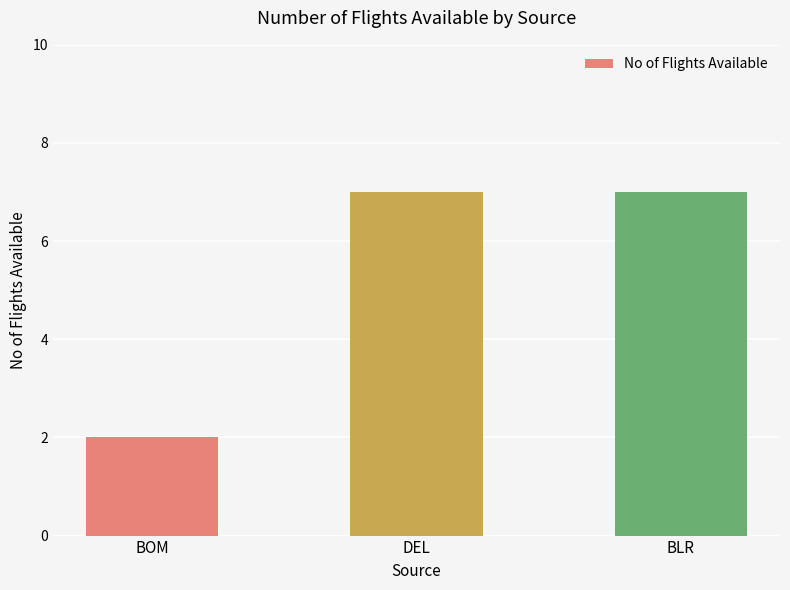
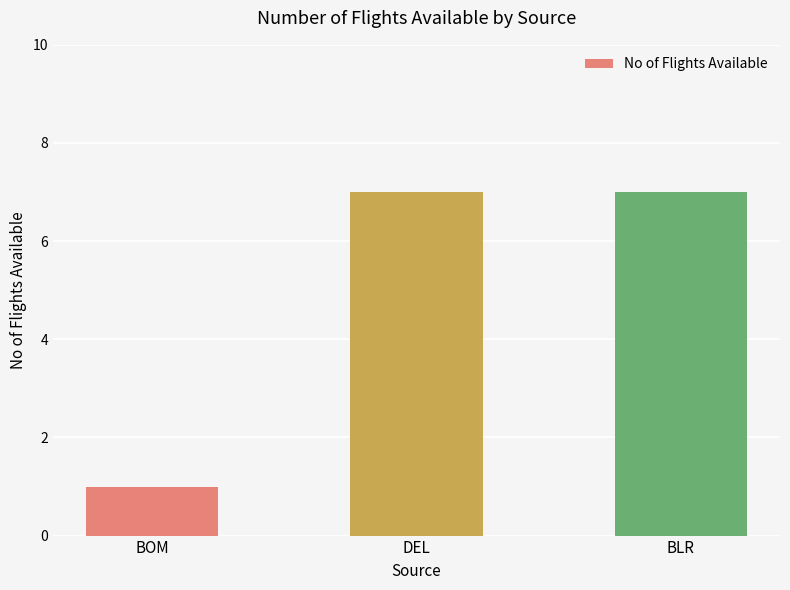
  {
-   "BOM": 2,
+   "BOM": 1,
    "DEL": 7,
    "BLR": 7
  }
